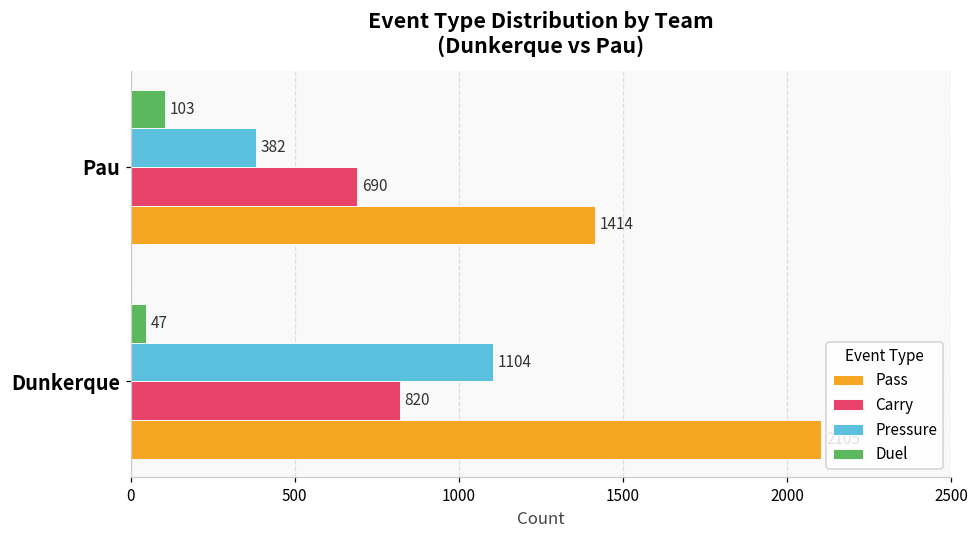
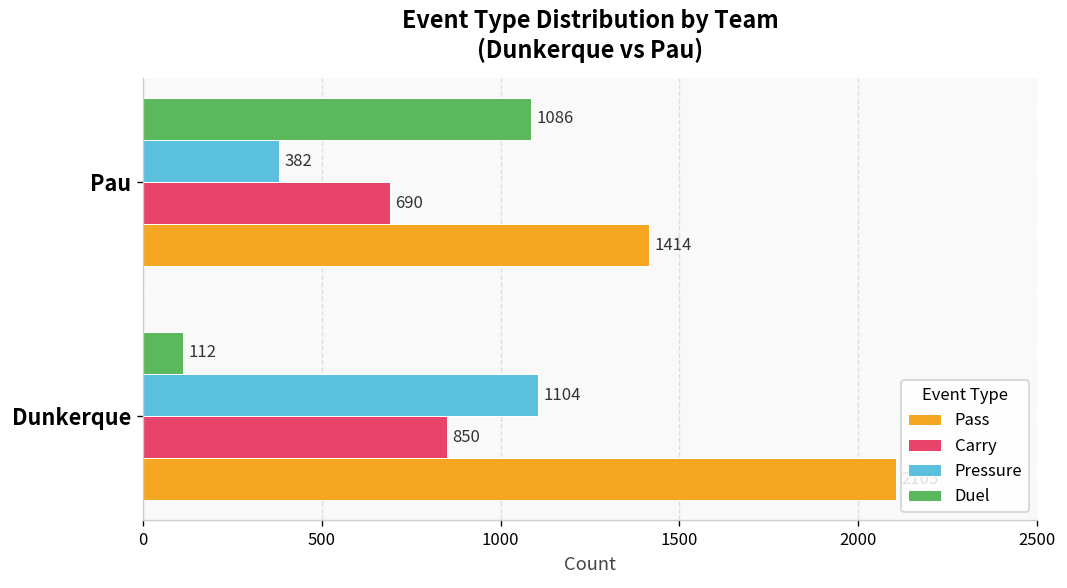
  {
    "Pass": {
      "Pau": 1414
    },
    "Carry": {
      "Pau": 690,
-     "Dunkerque": 820
+     "Dunkerque": 850
    },
    "Pressure": {
      "Pau": 382,
      "Dunkerque": 1104
    },
    "Duel": {
-     "Pau": 103,
-     "Dunkerque": 47
+     "Pau": 1086,
+     "Dunkerque": 112
    }
  }
